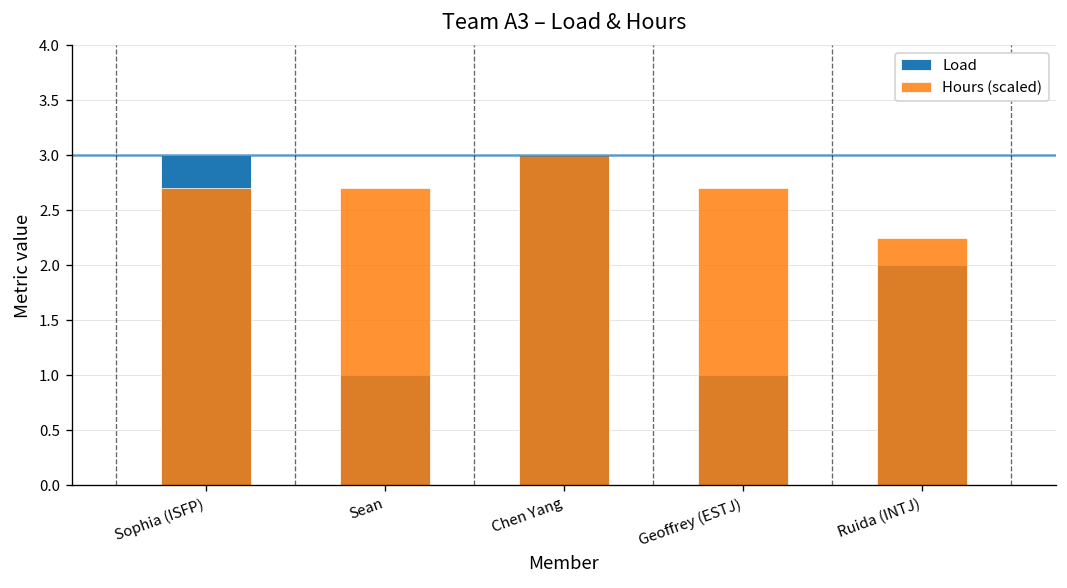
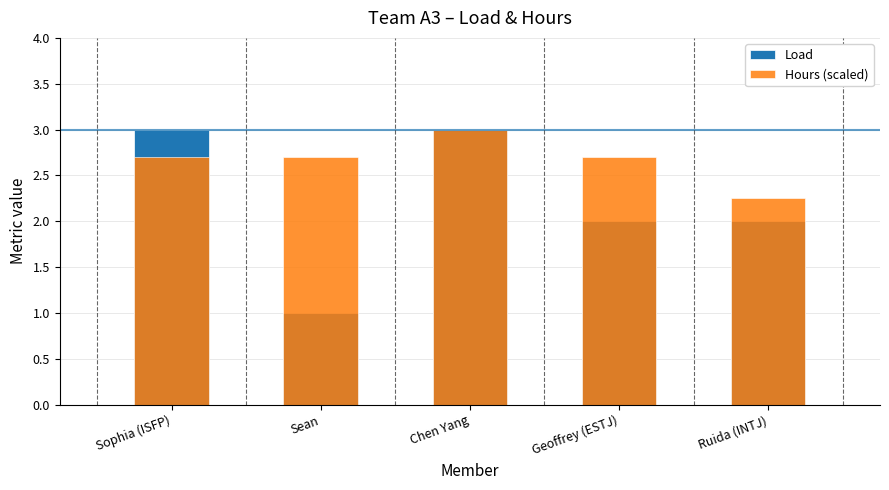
  {
    "Load": {
      "Sophia (ISFP)": 3,
      "Chen Yang": 3,
-     "Geoffrey (ESTJ)": 1
+     "Geoffrey (ESTJ)": 2
    },
    "Hours (scaled)": {
      "Sean": 2.7,
      "Chen Yang": 3,
      "Geoffrey (ESTJ)": 2.7,
      "Ruida (INTJ)": 2.3
    }
  }
